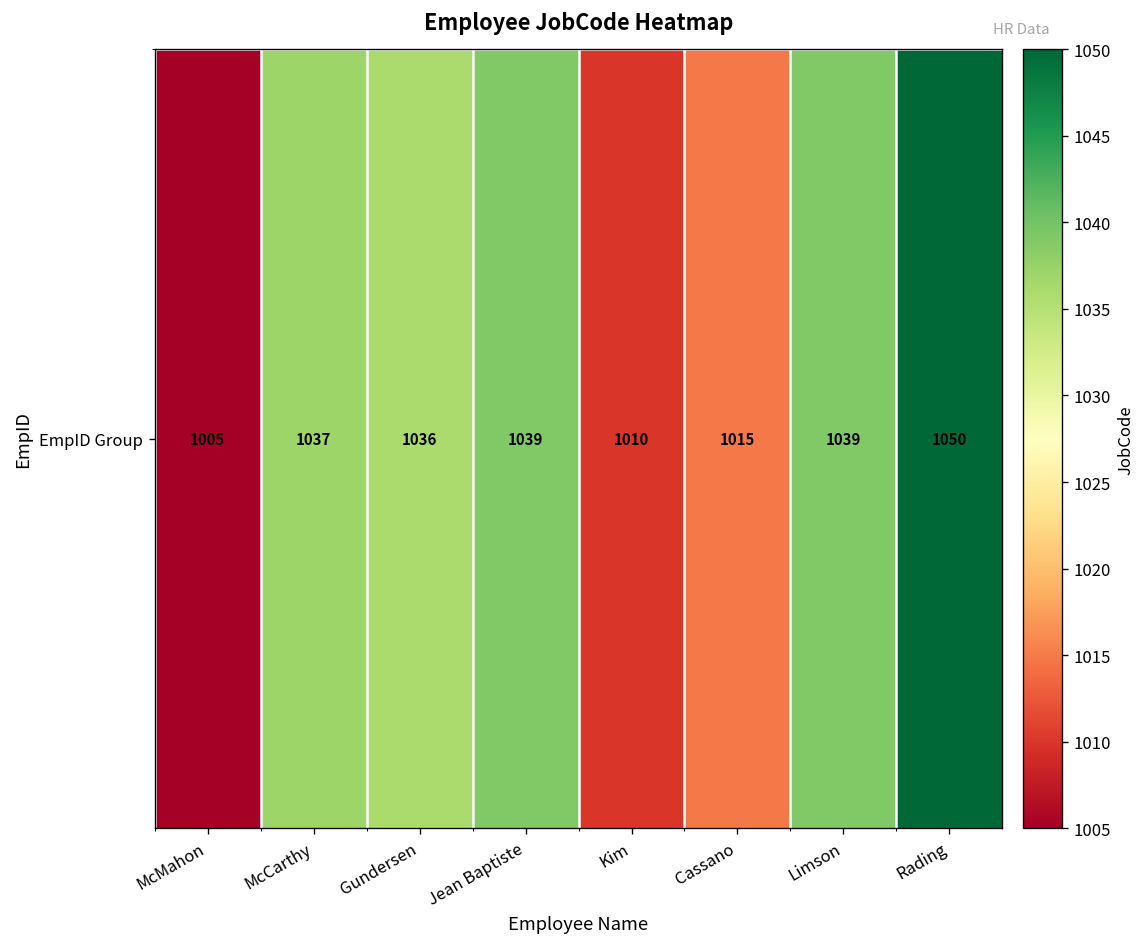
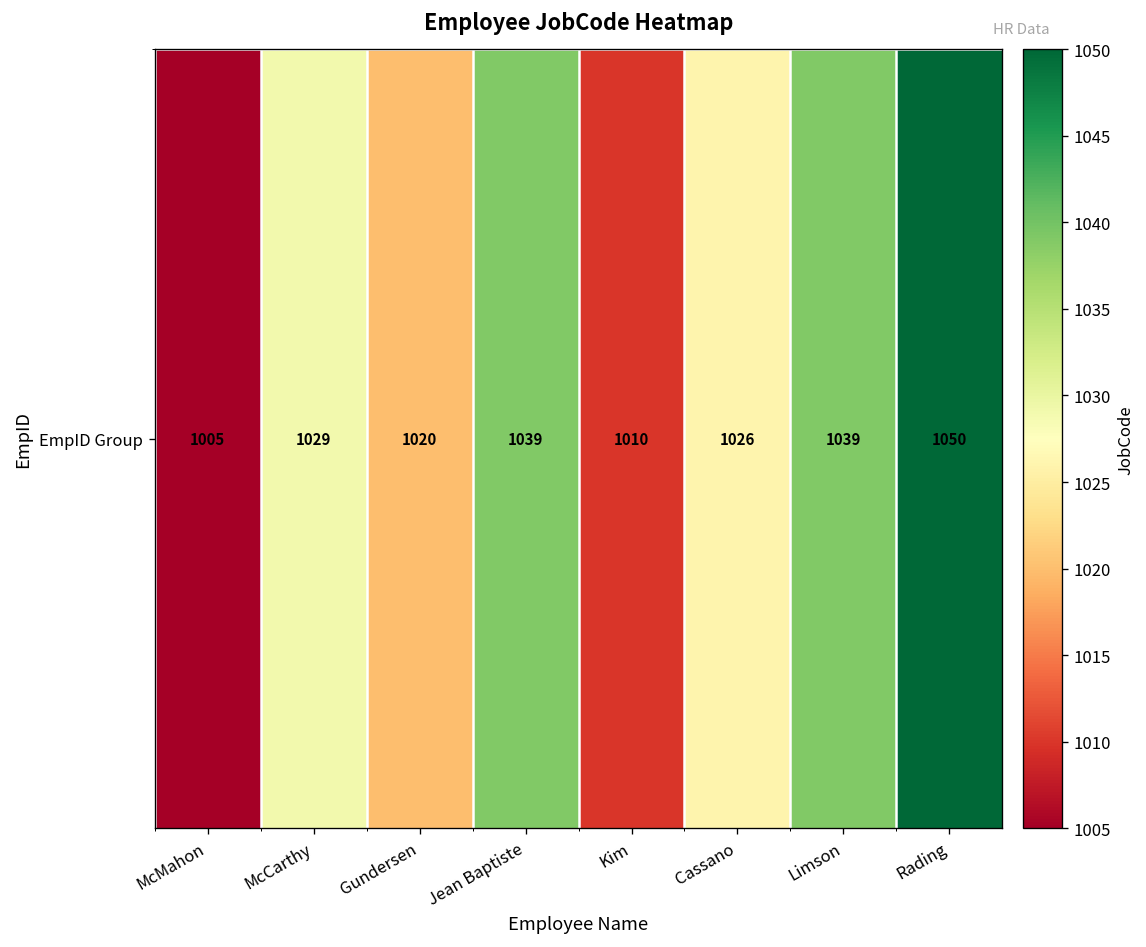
  {
    "EmpID Group": {
      "McMahon": 1005,
-     "McCarthy": 1037,
-     "Gundersen": 1036,
+     "McCarthy": 1029,
+     "Gundersen": 1020,
      "Jean Baptiste": 1039,
      "Kim": 1010,
-     "Cassano": 1015,
+     "Cassano": 1026,
      "Limson": 1039,
      "Rading": 1050
    }
  }
